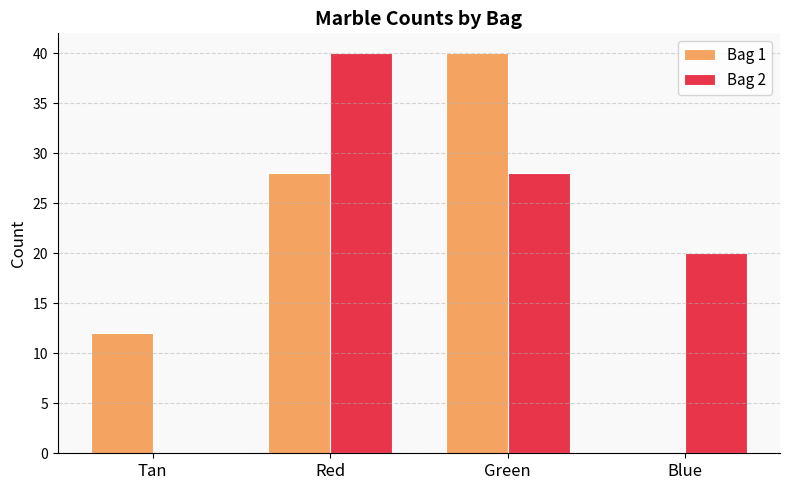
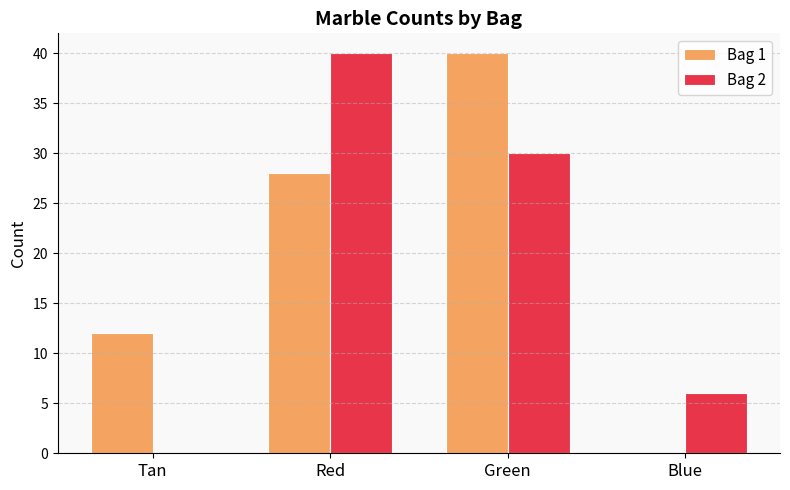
  {
    "Bag 1": {
      "Tan": 12,
      "Red": 28,
      "Green": 40,
      "Blue": 0
    },
    "Bag 2": {
      "Tan": 0,
      "Red": 40,
-     "Green": 28,
-     "Blue": 20
+     "Green": 30,
+     "Blue": 6
    }
  }
